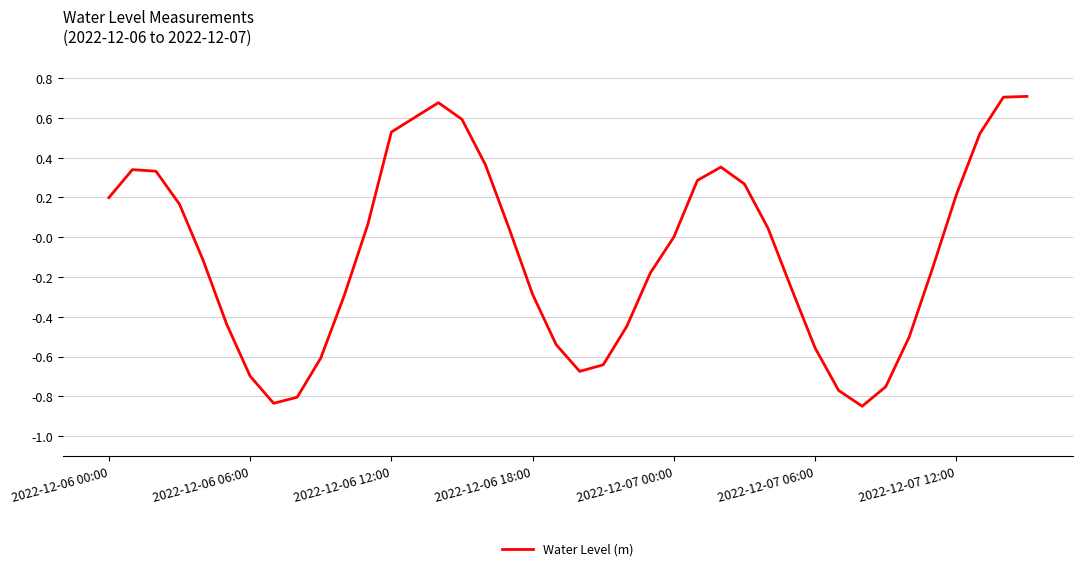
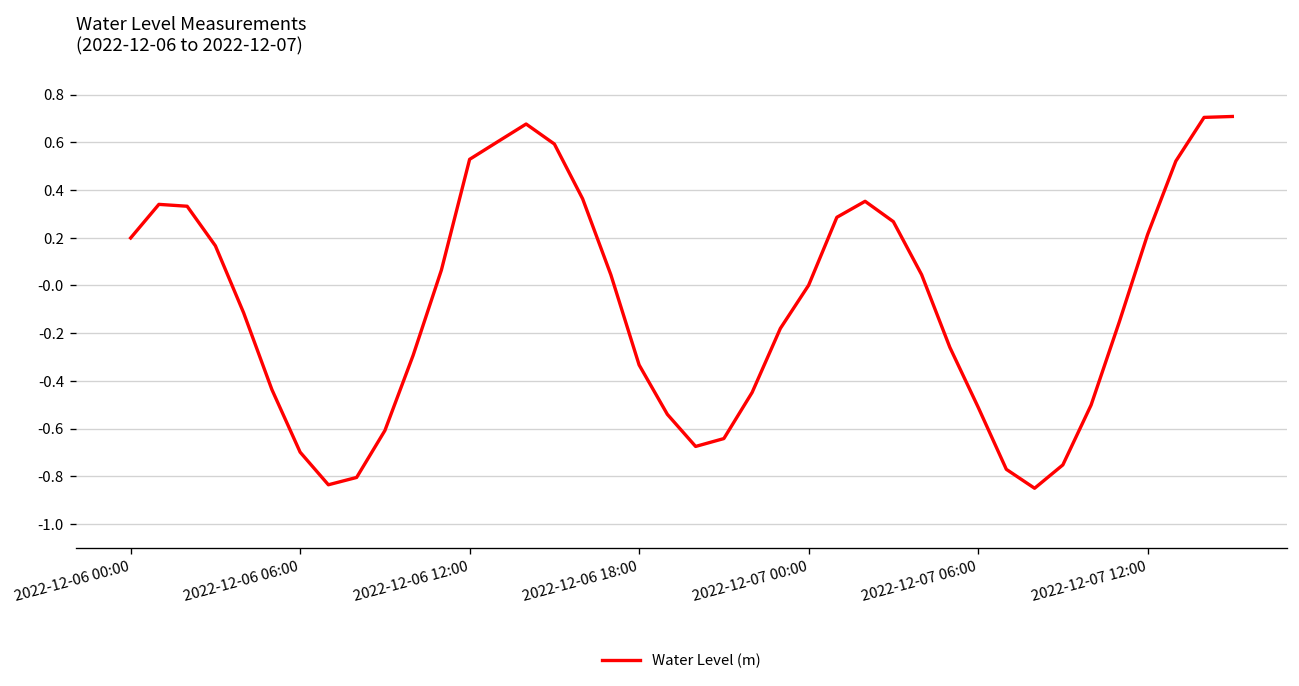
  {
    "2022-12-06 00:00": 0.20,
    "2022-12-06 06:00": -0.70,
    "2022-12-06 12:00": 0.53,
-   "2022-12-06 18:00": -0.29,
+   "2022-12-06 18:00": -0.33,
    "2022-12-07 00:00": 0.00,
-   "2022-12-07 06:00": -0.56,
+   "2022-12-07 06:00": -0.51,
    "2022-12-07 12:00": 0.21
  }
